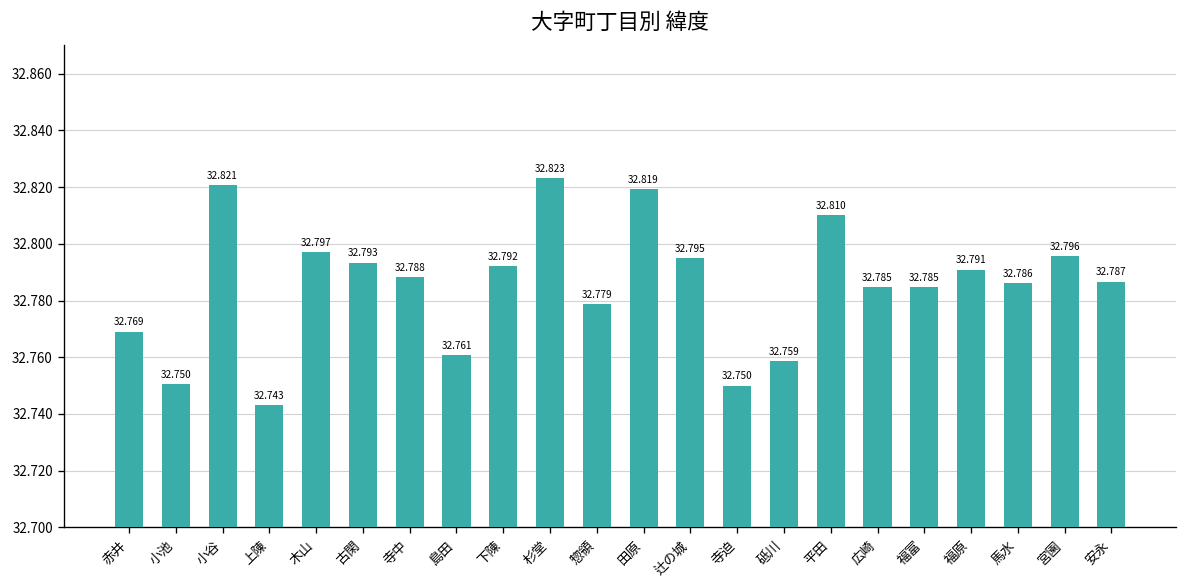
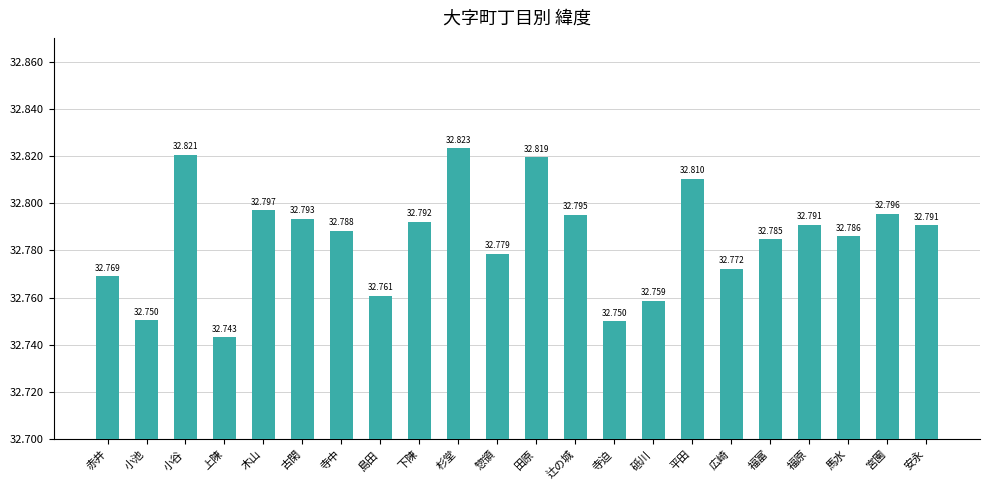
  {
    "赤井": 32.769,
    "小池": 32.750,
    "小谷": 32.821,
    "上陳": 32.743,
    "木山": 32.797,
    "古閑": 32.793,
    "寺中": 32.788,
    "島田": 32.761,
    "下陳": 32.792,
    "杉堂": 32.823,
    "惣領": 32.779,
    "田原": 32.819,
    "辻の城": 32.795,
    "寺迫": 32.750,
    "砥川": 32.759,
    "平田": 32.810,
-   "広崎": 32.785,
+   "広崎": 32.772,
    "福富": 32.785,
    "福原": 32.791,
    "馬水": 32.786,
    "宮園": 32.796,
-   "安永": 32.787
+   "安永": 32.791
  }
